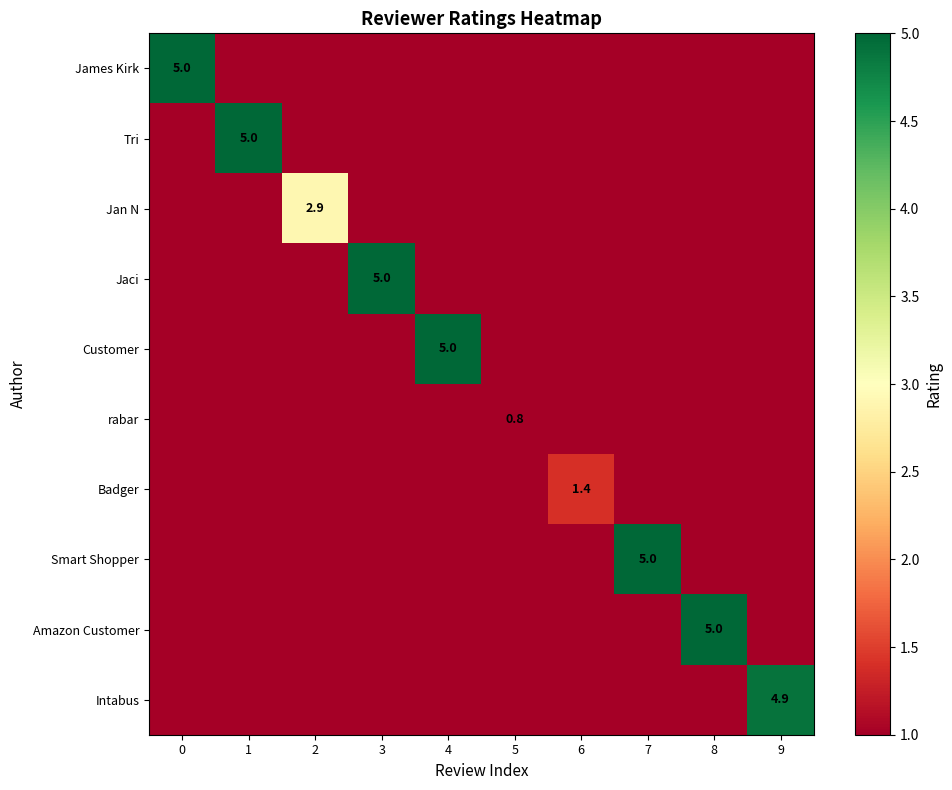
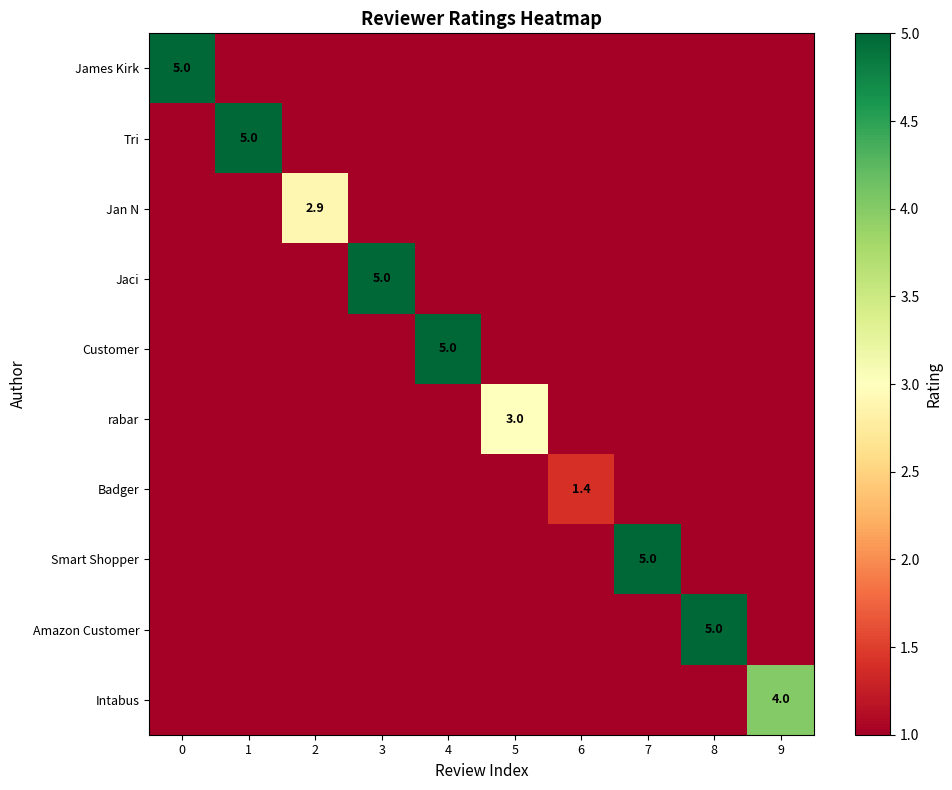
  {
    "James Kirk": {
      "0": 5.0
    },
    "Tri": {
      "1": 5.0
    },
    "Jan N": {
      "2": 2.9
    },
    "Jaci": {
      "3": 5.0
    },
    "Customer": {
      "4": 5.0
    },
    "rabar": {
-     "5": 0.8
+     "5": 3.0
    },
    "Badger": {
      "6": 1.4
    },
    "Smart Shopper": {
      "7": 5.0
    },
    "Amazon Customer": {
      "8": 5.0
    },
    "Intabus": {
-     "9": 4.9
+     "9": 4.0
    }
  }
